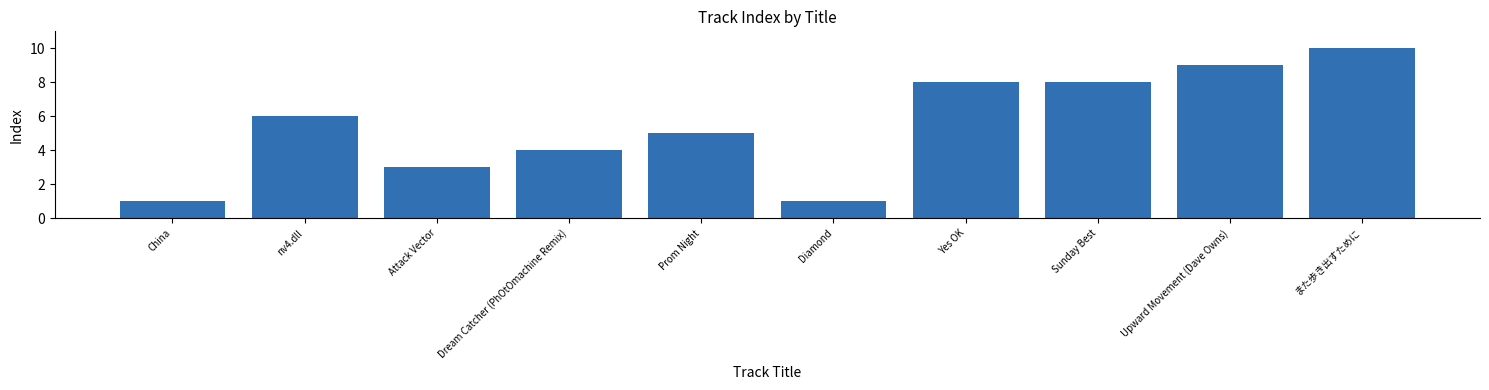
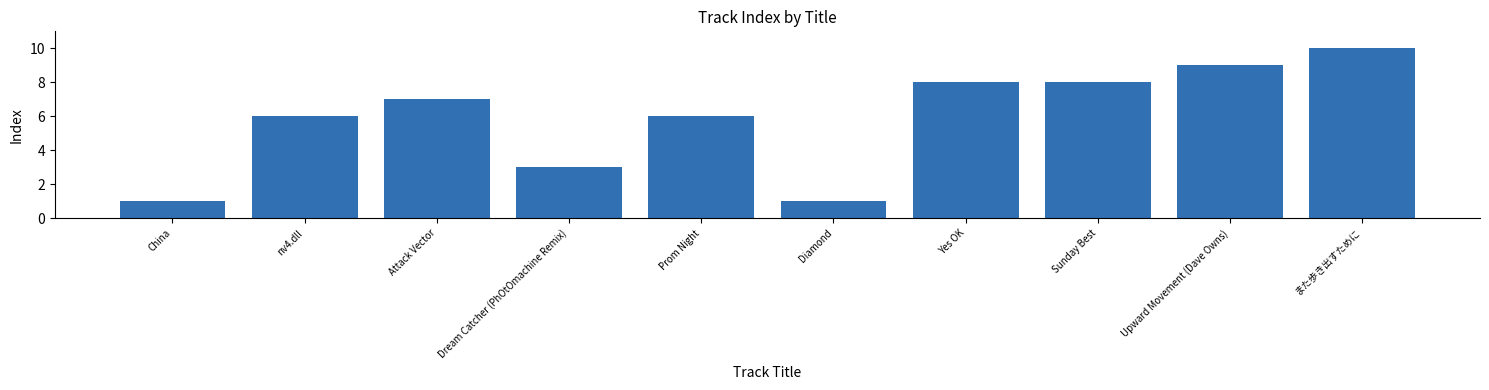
  {
    "China": 1,
    "nv4.dll": 6,
-   "Attack Vector": 3,
-   "Dream Catcher (PhOtOmachine Remix)": 4,
-   "Prom Night": 5,
+   "Attack Vector": 7,
+   "Dream Catcher (PhOtOmachine Remix)": 3,
+   "Prom Night": 6,
    "Diamond": 1,
    "Yes OK": 8,
    "Sunday Best": 8,
    "Upward Movement (Dave Owns)": 9,
    "また歩き出すために": 10
  }
